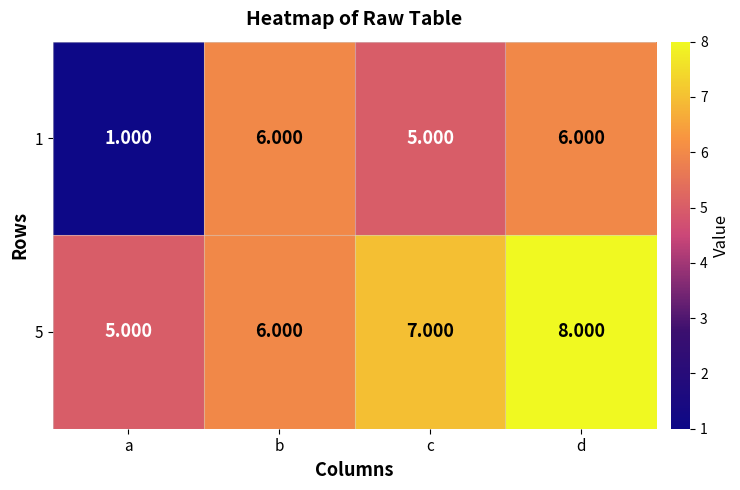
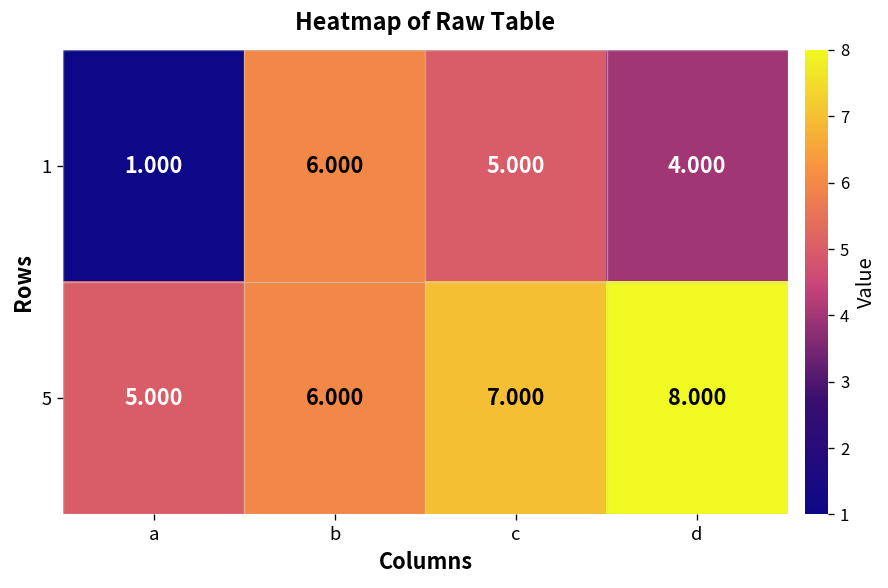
  {
    "1": {
      "a": 1.000,
      "b": 6.000,
      "c": 5.000,
-     "d": 6.000
+     "d": 4.000
    },
    "5": {
      "a": 5.000,
      "b": 6.000,
      "c": 7.000,
      "d": 8.000
    }
  }
